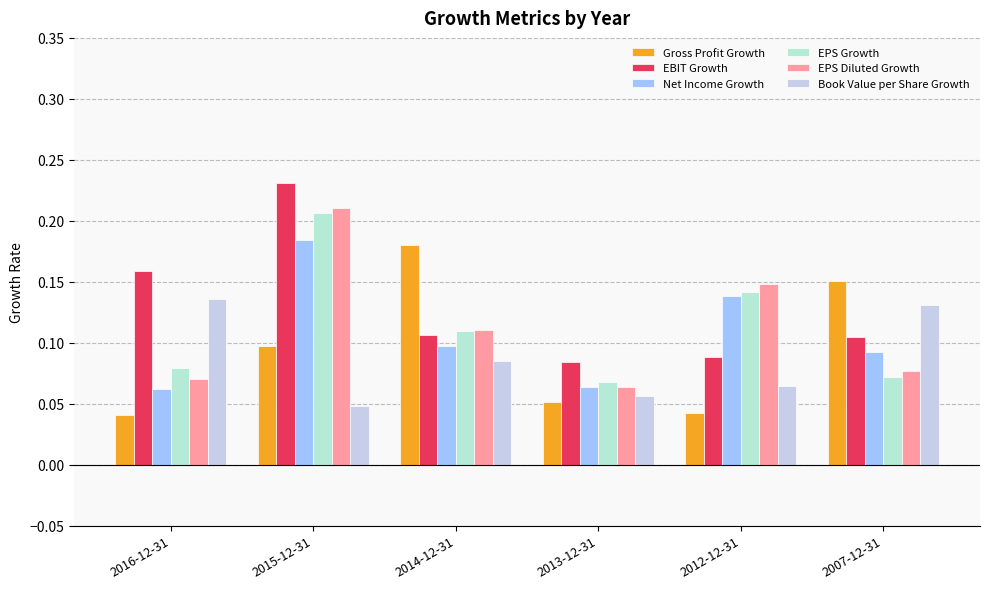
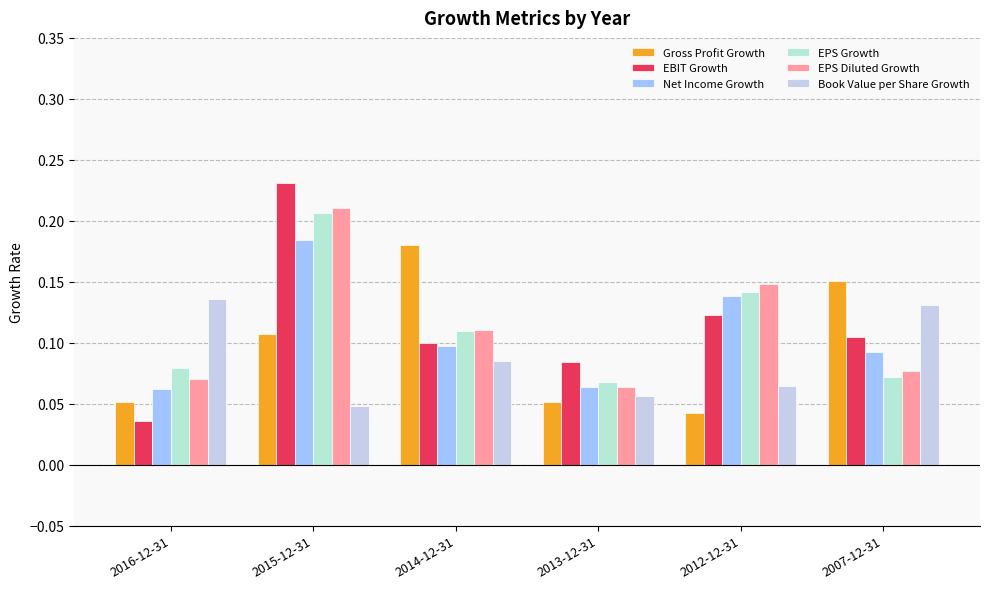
  {
    "Gross Profit Growth": {
-     "2016-12-31": 0.041,
-     "2015-12-31": 0.097,
+     "2016-12-31": 0.051,
+     "2015-12-31": 0.107,
      "2014-12-31": 0.180,
      "2013-12-31": 0.051,
      "2012-12-31": 0.042,
      "2007-12-31": 0.151
    },
    "EBIT Growth": {
-     "2016-12-31": 0.159,
+     "2016-12-31": 0.036,
      "2015-12-31": 0.231,
-     "2014-12-31": 0.107,
+     "2014-12-31": 0.100,
      "2013-12-31": 0.084,
-     "2012-12-31": 0.088,
+     "2012-12-31": 0.123,
      "2007-12-31": 0.105
    },
    "EPS Diluted Growth": {
      "2016-12-31": 0.071,
      "2015-12-31": 0.210,
      "2014-12-31": 0.110,
      "2013-12-31": 0.064,
      "2012-12-31": 0.148,
      "2007-12-31": 0.077
    }
  }
